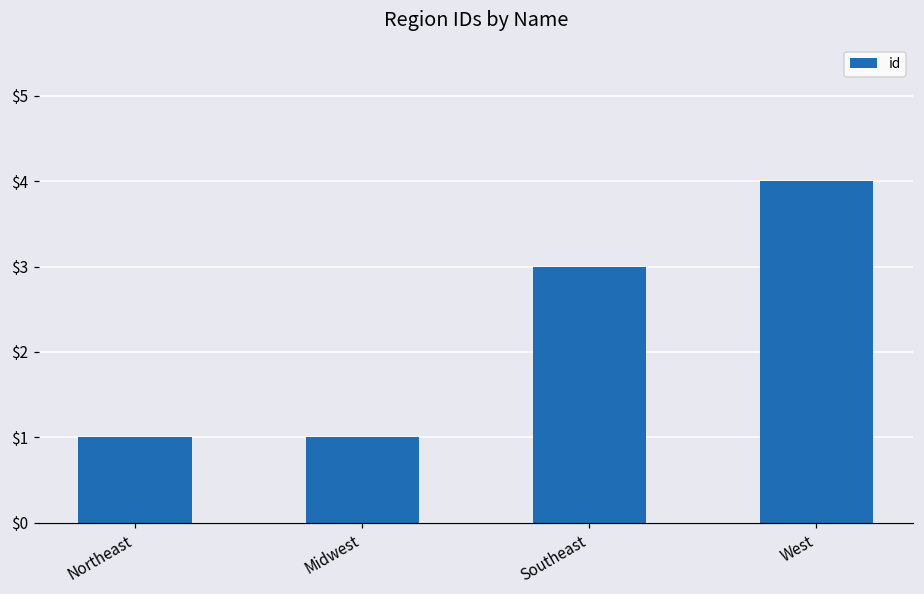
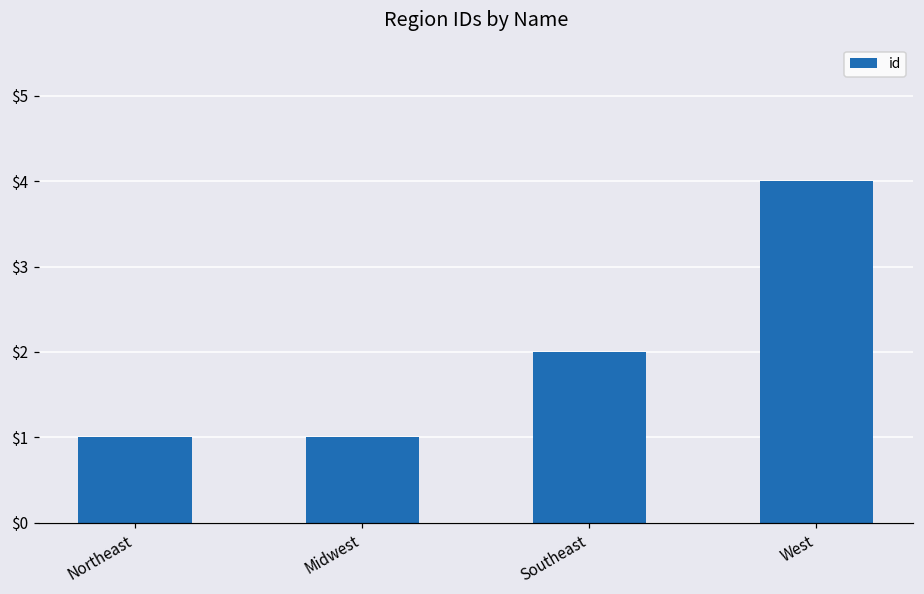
  {
    "Northeast": "$1",
    "Midwest": "$1",
-   "Southeast": "$3",
+   "Southeast": "$2",
    "West": "$4"
  }
